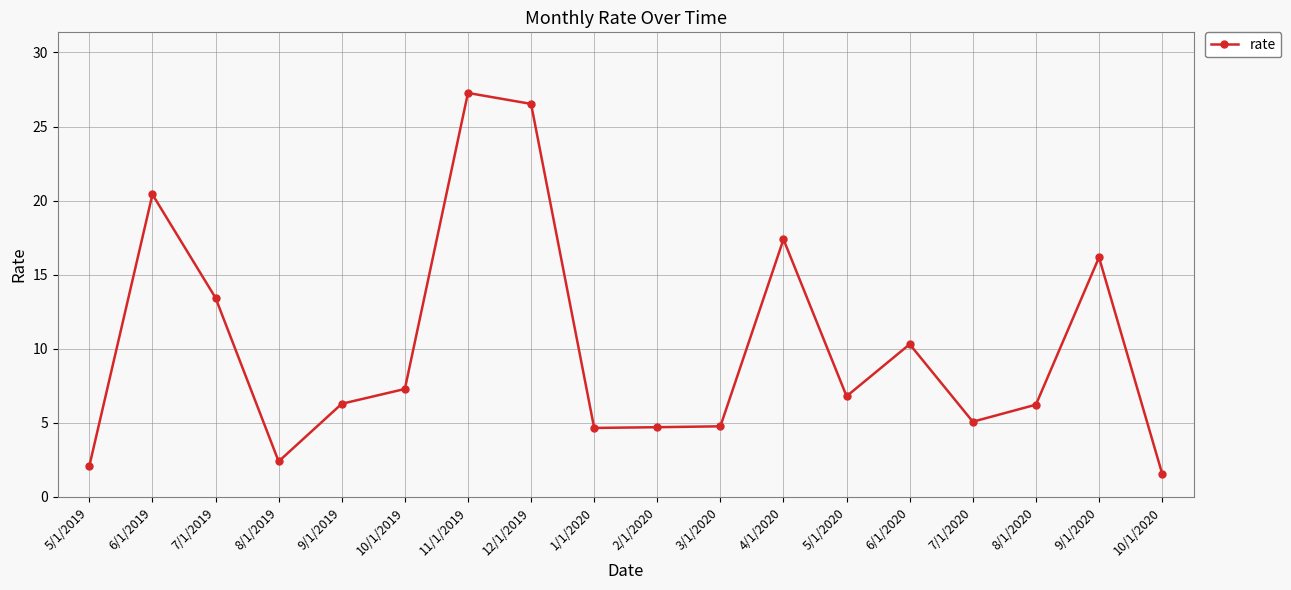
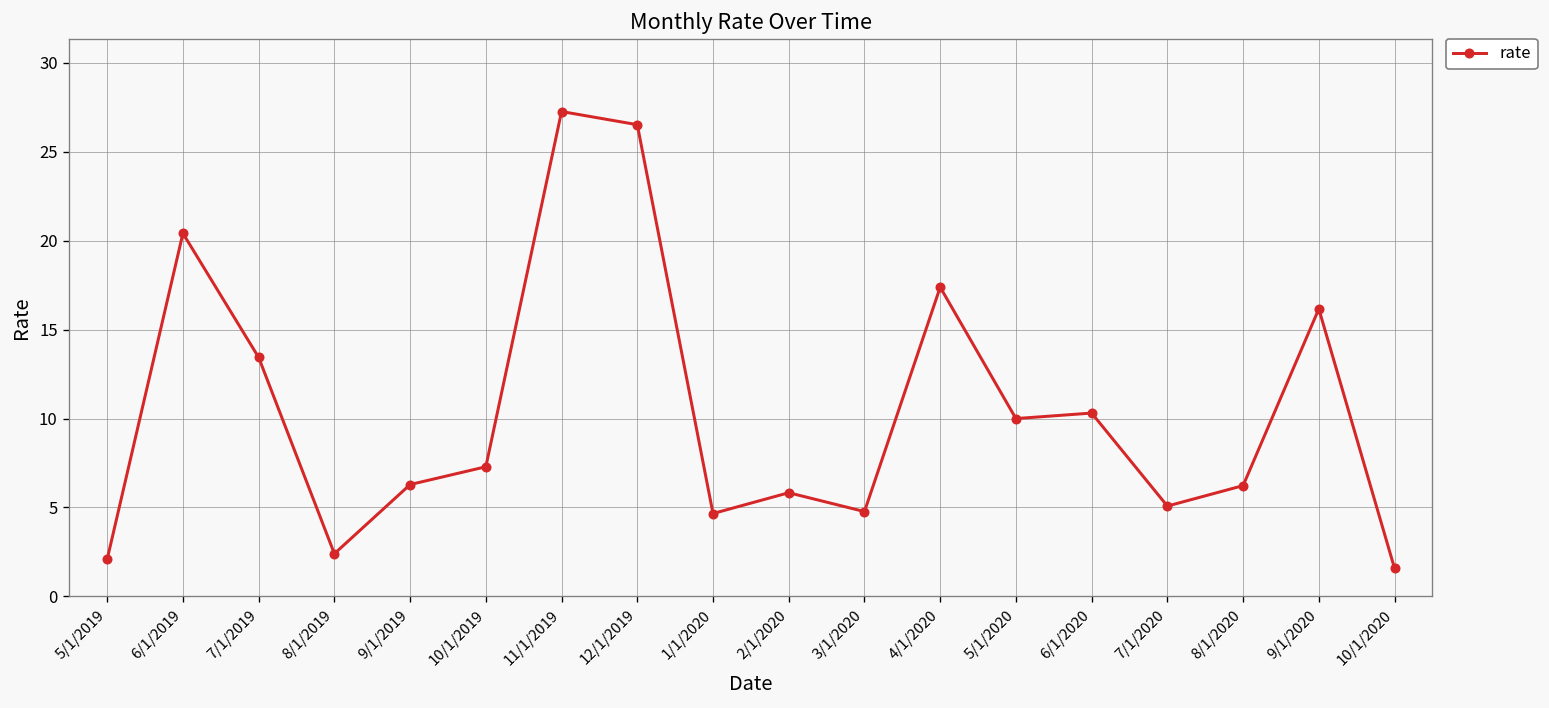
  {
    "5/1/2019": 2.1,
    "6/1/2019": 20.4,
    "7/1/2019": 13.4,
    "8/1/2019": 2.4,
    "9/1/2019": 6.3,
    "10/1/2019": 7.3,
    "11/1/2019": 27.3,
    "12/1/2019": 26.5,
    "1/1/2020": 4.7,
-   "2/1/2020": 4.7,
+   "2/1/2020": 5.8,
    "3/1/2020": 4.8,
    "4/1/2020": 17.4,
-   "5/1/2020": 6.8,
+   "5/1/2020": 10.0,
    "6/1/2020": 10.3,
    "7/1/2020": 5.1,
    "8/1/2020": 6.2,
    "9/1/2020": 16.2,
    "10/1/2020": 1.6
  }
